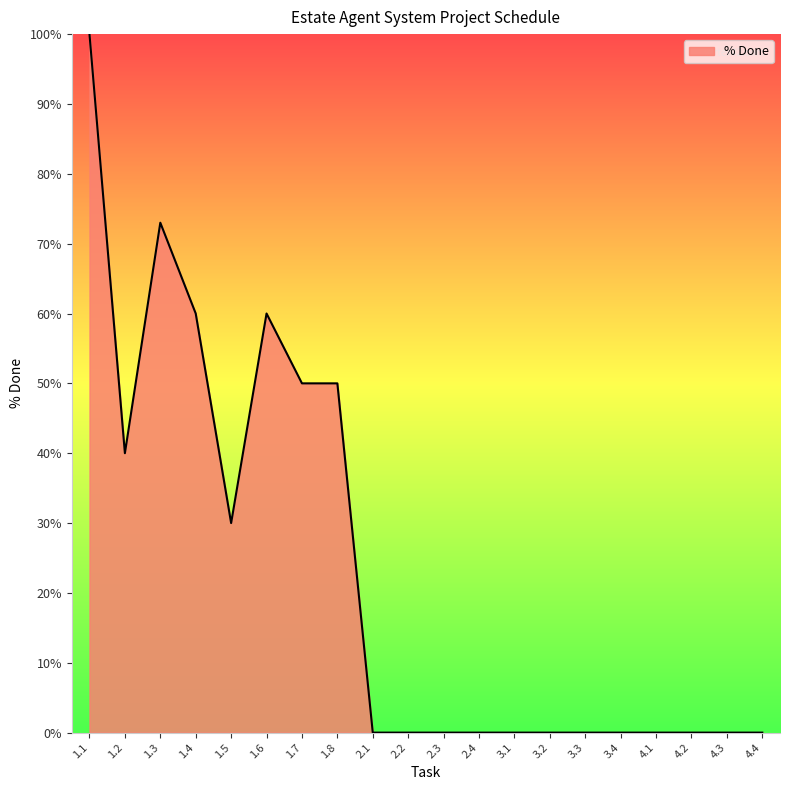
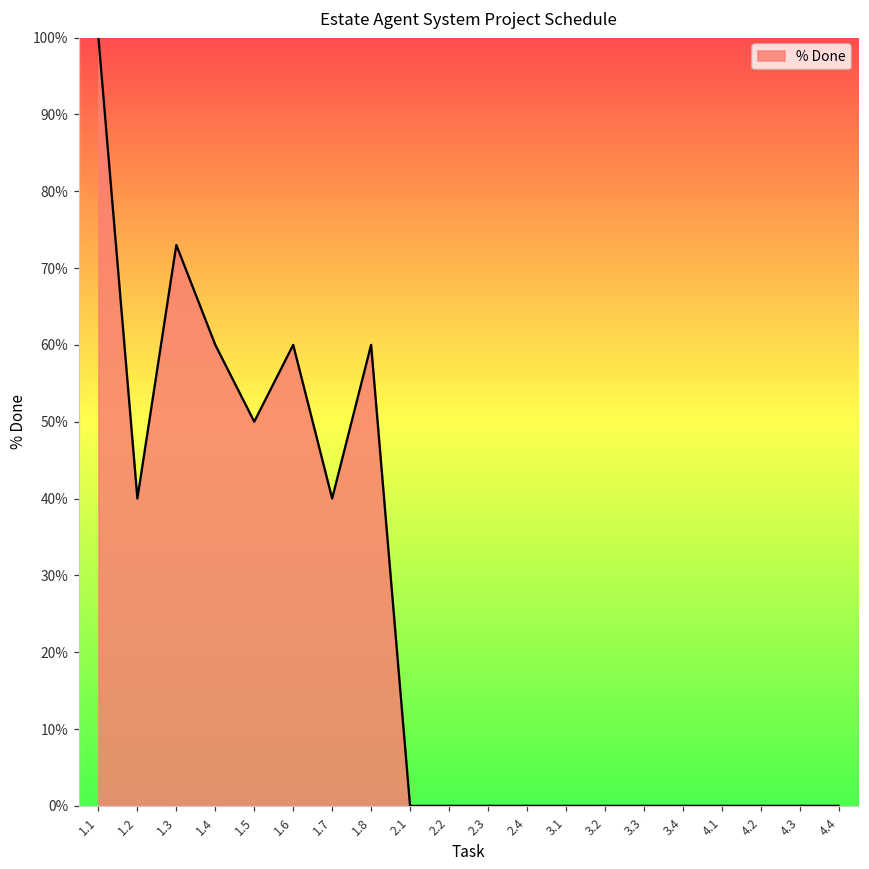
  {
    "1.1": "100%",
    "1.2": "40%",
    "1.3": "73%",
    "1.4": "60%",
-   "1.5": "30%",
+   "1.5": "50%",
    "1.6": "60%",
-   "1.7": "50%",
-   "1.8": "50%",
+   "1.7": "40%",
+   "1.8": "60%",
    "2.1": "0%",
    "2.2": "0%",
    "2.3": "0%",
    "2.4": "0%",
    "3.1": "0%",
    "3.2": "0%",
    "3.3": "0%",
    "3.4": "0%",
    "4.1": "0%",
    "4.2": "0%",
    "4.3": "0%",
    "4.4": "0%"
  }
